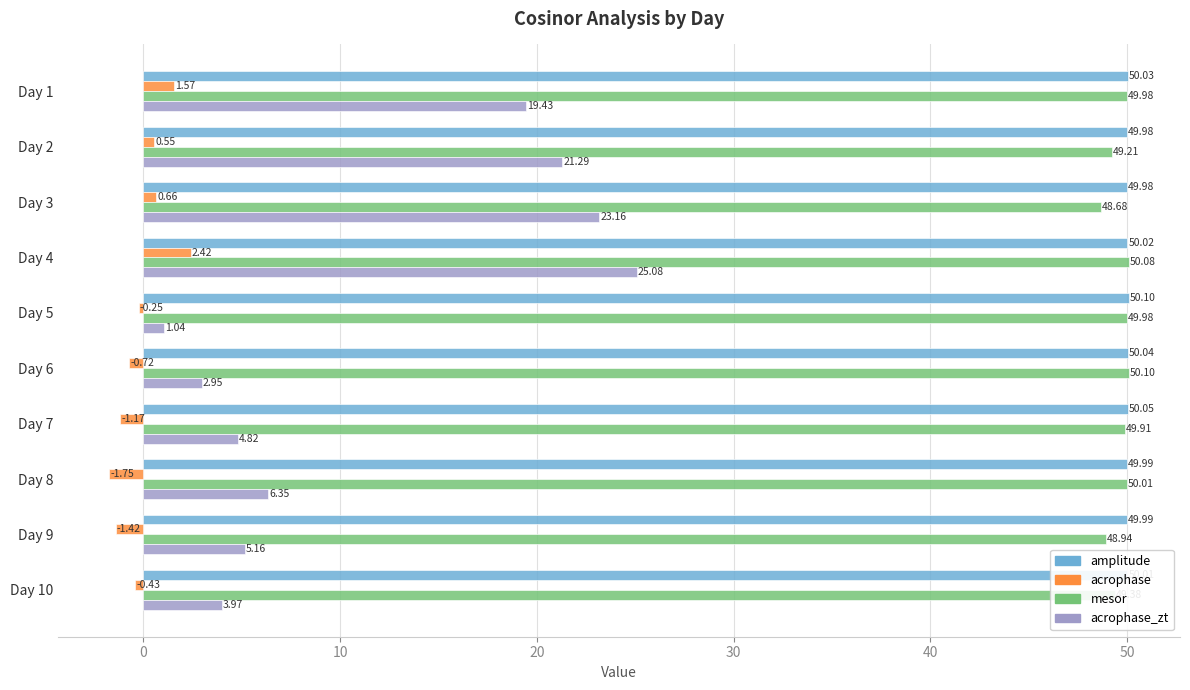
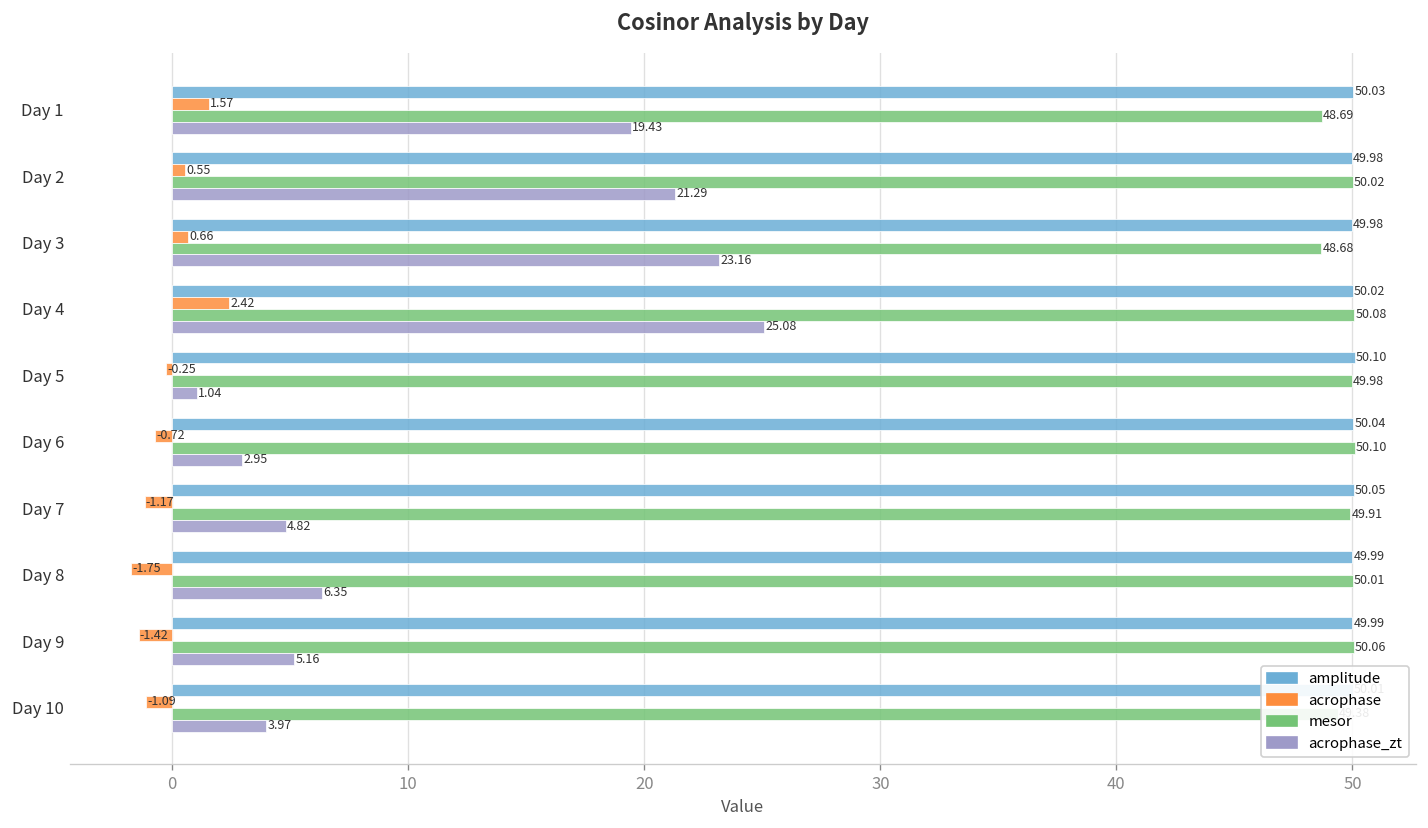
  {
    "acrophase": {
      "Day 1": 1.57,
      "Day 2": 0.55,
      "Day 3": 0.66,
      "Day 4": 2.42,
      "Day 5": -0.25,
      "Day 6": -0.72,
      "Day 7": -1.17,
      "Day 8": -1.75,
      "Day 9": -1.42,
-     "Day 10": -0.43
+     "Day 10": -1.09
    },
    "mesor": {
-     "Day 1": 49.98,
-     "Day 2": 49.21,
+     "Day 1": 48.69,
+     "Day 2": 50.02,
      "Day 3": 48.68,
      "Day 4": 50.08,
      "Day 5": 49.98,
      "Day 6": 50.10,
      "Day 7": 49.91,
      "Day 8": 50.01,
-     "Day 9": 48.94
+     "Day 9": 50.06
    }
  }
